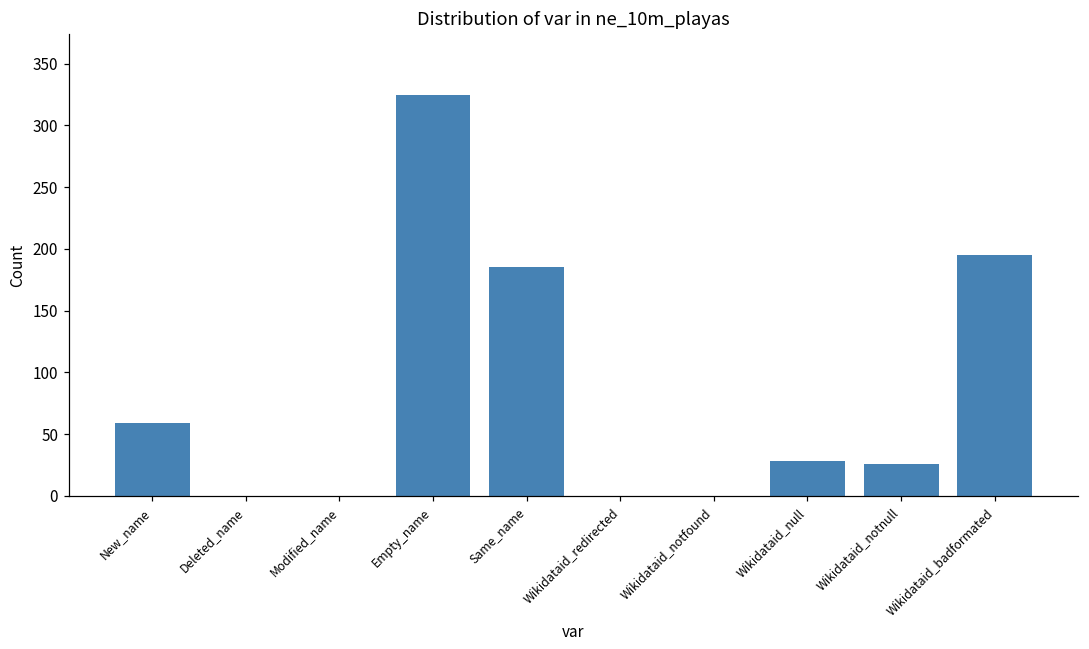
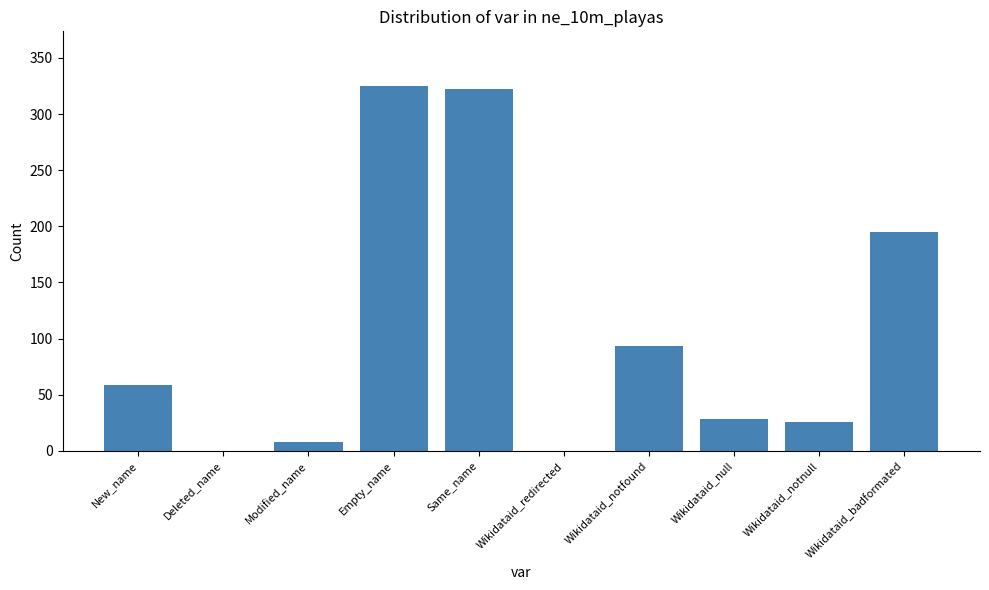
  {
    "New_name": 59,
    "Deleted_name": 0,
-   "Modified_name": 0,
+   "Modified_name": 8,
    "Empty_name": 325,
-   "Same_name": 185,
+   "Same_name": 322,
    "Wikidataid_redirected": 0,
-   "Wikidataid_notfound": 0,
+   "Wikidataid_notfound": 93,
    "Wikidataid_null": 28,
    "Wikidataid_notnull": 26,
    "Wikidataid_badformated": 195
  }
